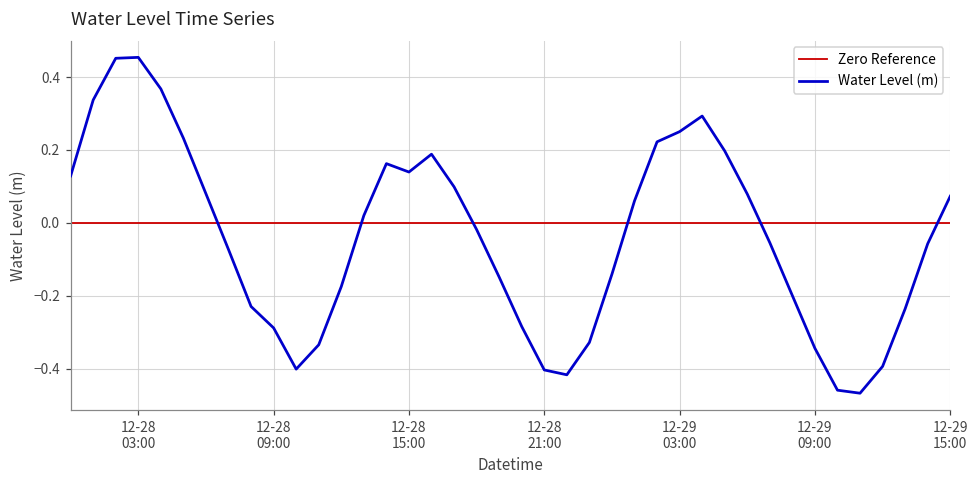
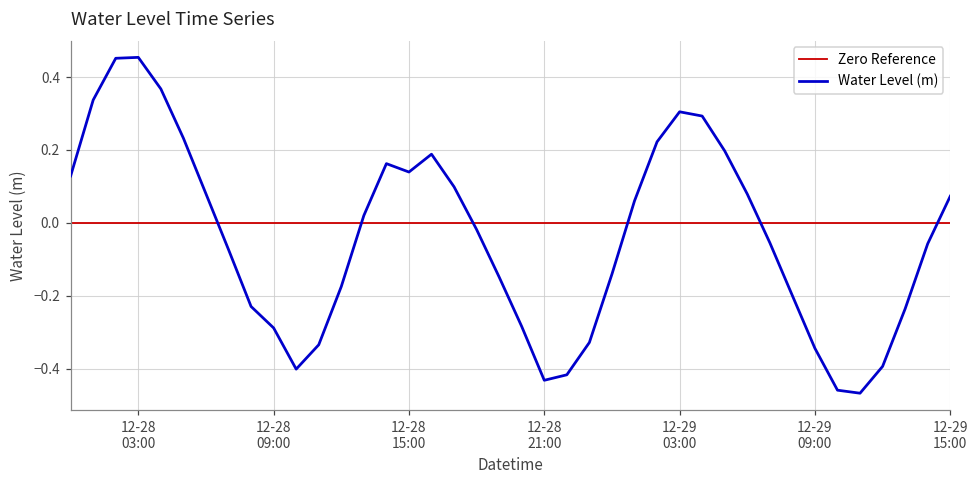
  {
    "12-28 03:00": 0.45,
    "12-28 09:00": -0.29,
    "12-28 15:00": 0.14,
-   "12-28 21:00": -0.40,
-   "12-29 03:00": 0.25,
+   "12-28 21:00": -0.43,
+   "12-29 03:00": 0.30,
    "12-29 09:00": -0.34,
    "12-29 15:00": 0.07
  }
